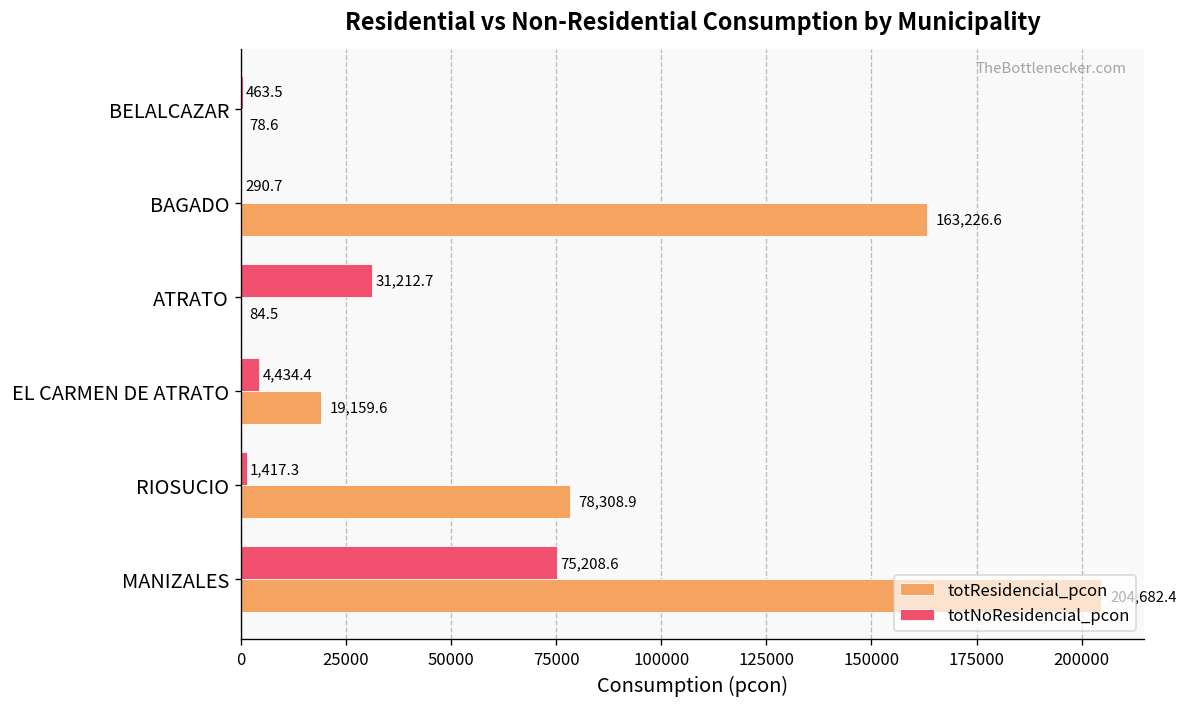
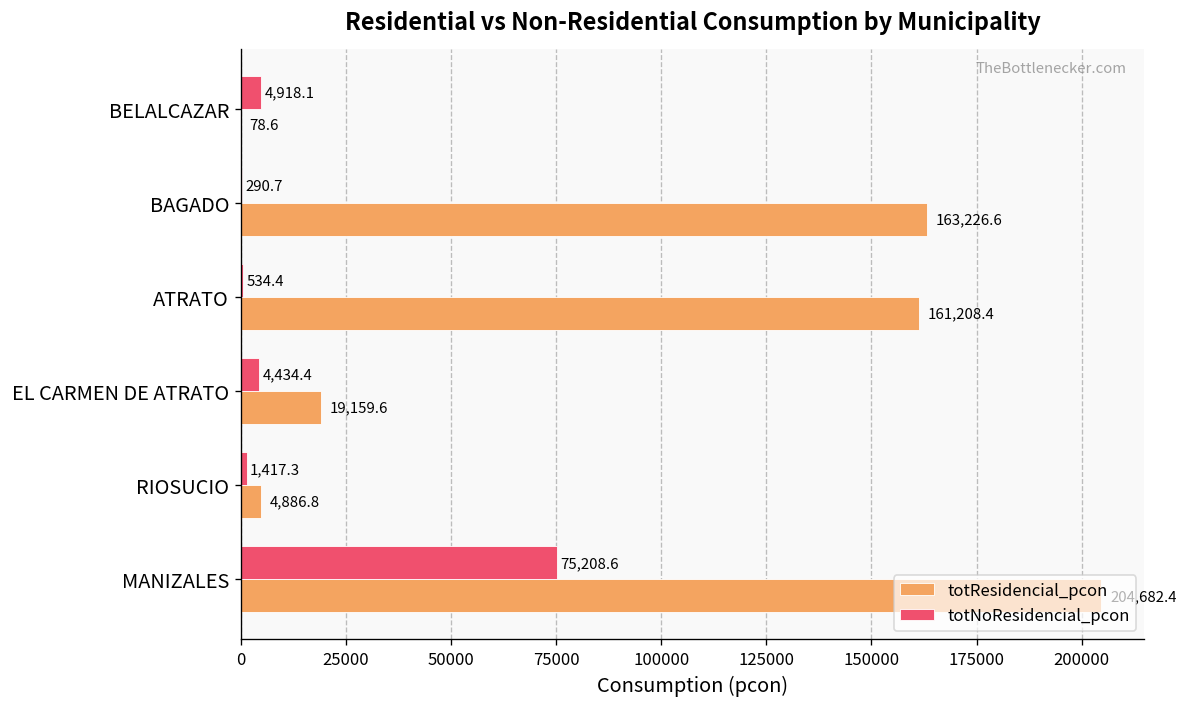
  {
    "totResidencial_pcon": {
      "BELALCAZAR": "78.6",
      "BAGADO": "163,226.6",
-     "ATRATO": "84.5",
+     "ATRATO": "161,208.4",
      "EL CARMEN DE ATRATO": "19,159.6",
-     "RIOSUCIO": "78,308.9"
+     "RIOSUCIO": "4,886.8"
    },
    "totNoResidencial_pcon": {
-     "BELALCAZAR": "463.5",
+     "BELALCAZAR": "4,918.1",
      "BAGADO": "290.7",
-     "ATRATO": "31,212.7",
+     "ATRATO": "534.4",
      "EL CARMEN DE ATRATO": "4,434.4",
      "RIOSUCIO": "1,417.3",
      "MANIZALES": "75,208.6"
    }
  }
